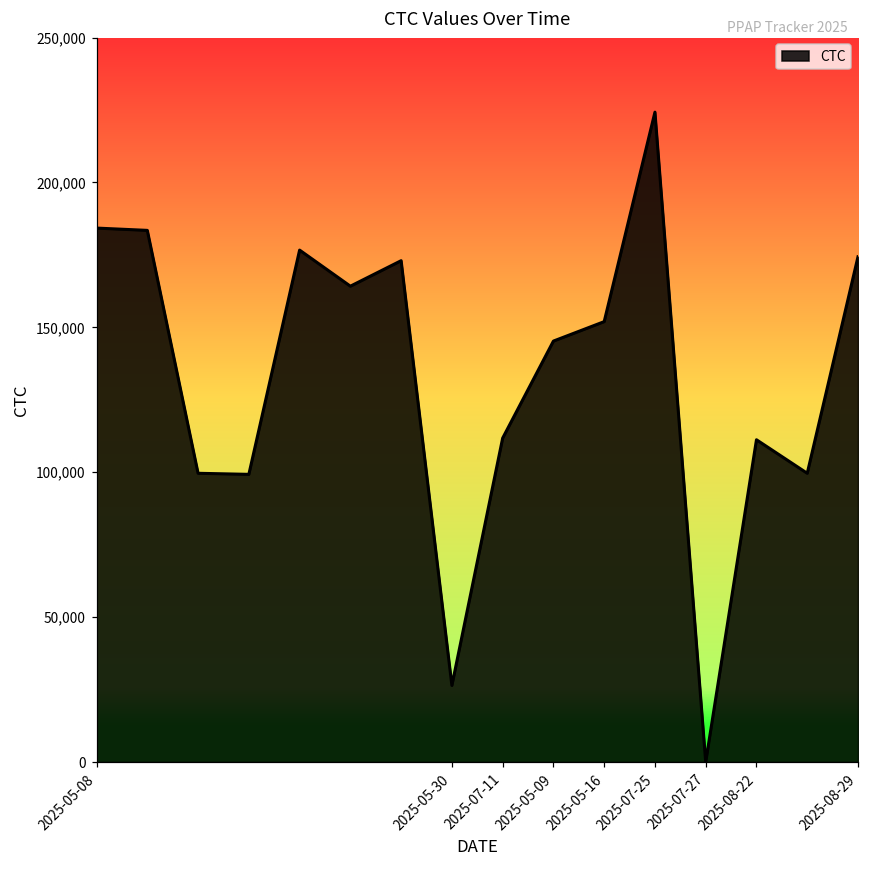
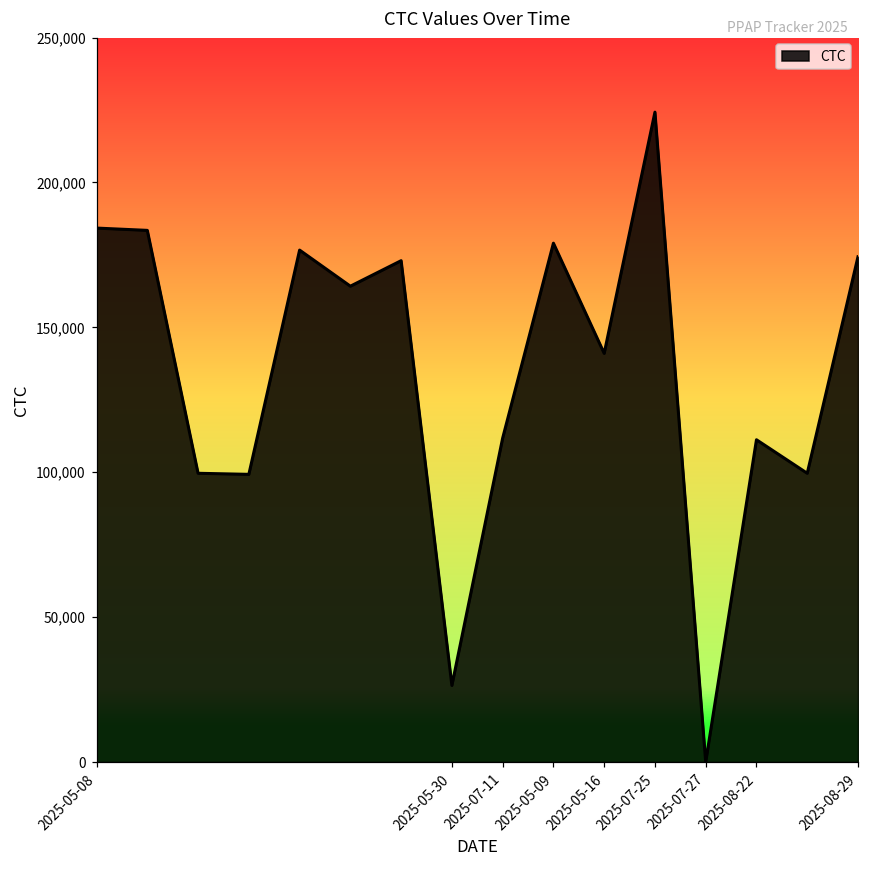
  {
    "2025-05-30": "26,000",
    "2025-07-11": "112,000",
-   "2025-05-09": "145,000",
-   "2025-05-16": "152,000",
+   "2025-05-09": "179,000",
+   "2025-05-16": "141,000",
    "2025-07-25": "224,000",
    "2025-07-27": "0",
    "2025-08-29": "174,000"
  }
